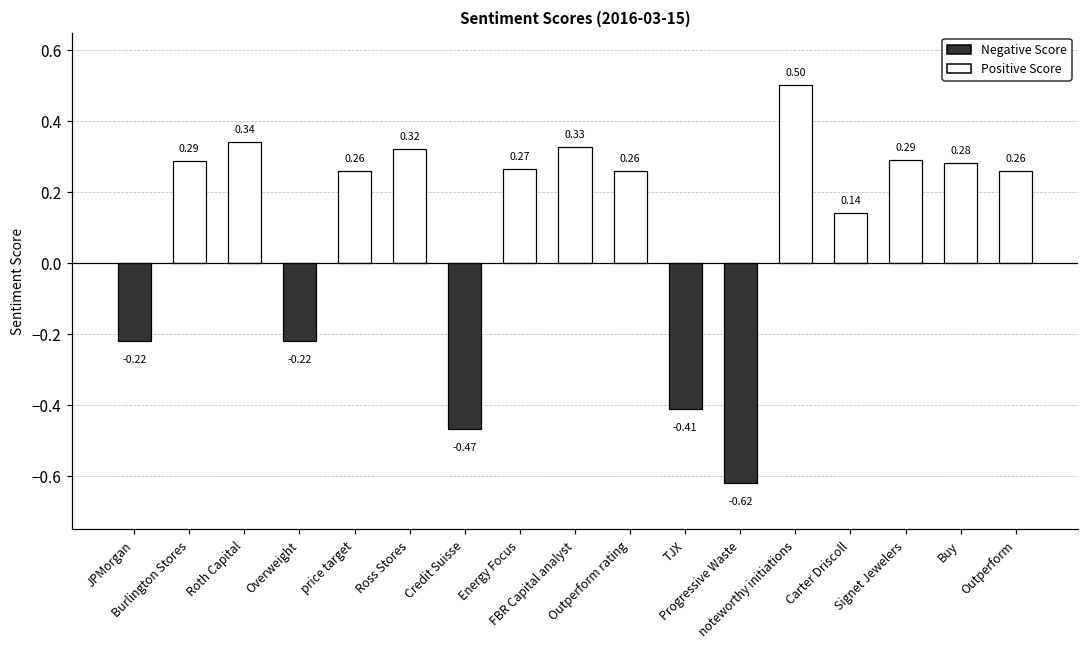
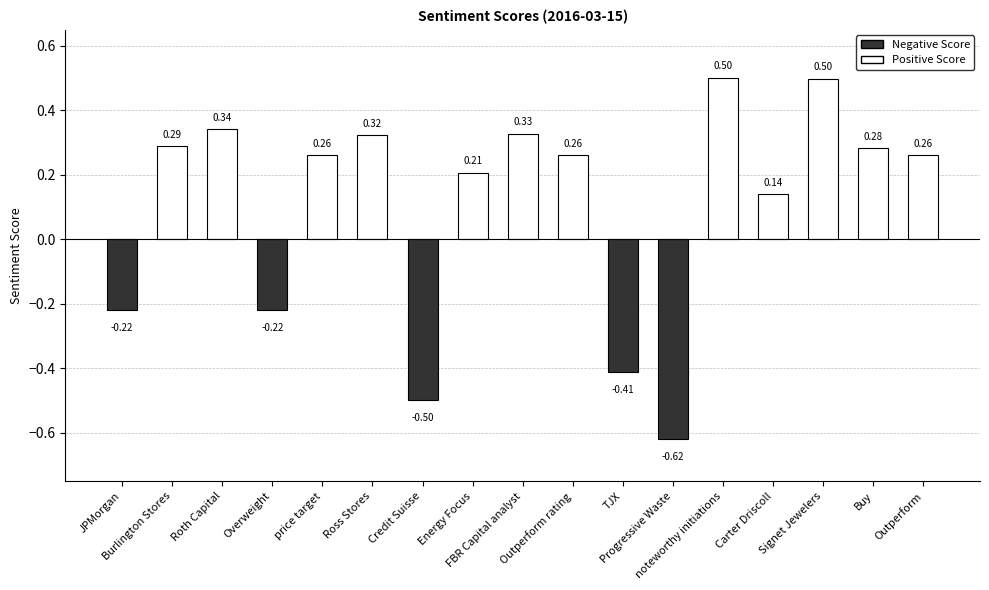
  {
    "JPMorgan": -0.22,
    "Burlington Stores": 0.29,
    "Roth Capital": 0.34,
    "Overweight": -0.22,
    "price target": 0.26,
    "Ross Stores": 0.32,
-   "Credit Suisse": -0.47,
-   "Energy Focus": 0.27,
+   "Credit Suisse": -0.50,
+   "Energy Focus": 0.21,
    "FBR Capital analyst": 0.33,
    "Outperform rating": 0.26,
    "TJX": -0.41,
    "Progressive Waste": -0.62,
    "noteworthy initiations": 0.50,
    "Carter Driscoll": 0.14,
-   "Signet Jewelers": 0.29,
+   "Signet Jewelers": 0.50,
    "Buy": 0.28,
    "Outperform": 0.26
  }
